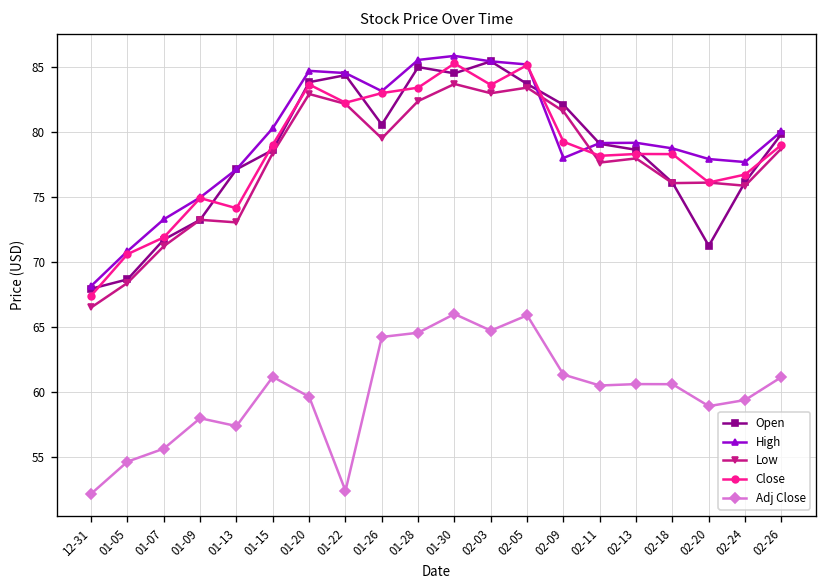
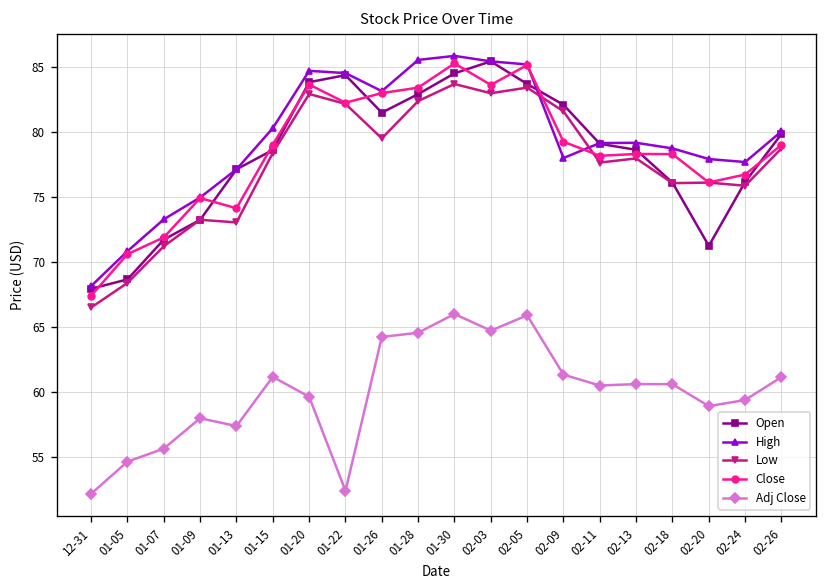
  {
    "Open": {
      "01-05": 68.7,
-     "01-26": 80.6,
-     "01-28": 85.0,
+     "01-26": 81.5,
+     "01-28": 82.9,
      "01-30": 84.5,
      "02-05": 83.7,
      "02-09": 82.1,
      "02-13": 78.6,
      "02-20": 71.2,
      "02-24": 76.2
    },
    "High": {
      "01-07": 73.3,
      "01-15": 80.3,
      "01-20": 84.7,
      "01-28": 85.5,
      "01-30": 85.8,
      "02-09": 78.0,
      "02-13": 79.2,
      "02-18": 78.7,
      "02-20": 77.9,
      "02-24": 77.7
    },
    "Adj Close": {
      "12-31": 52.2,
      "01-05": 54.7,
      "01-07": 55.6,
      "01-09": 58.0,
      "01-13": 57.4,
      "01-15": 61.2,
      "01-20": 59.6,
      "01-22": 52.4,
      "01-26": 64.2,
      "01-28": 64.6,
      "01-30": 66.0,
      "02-03": 64.7,
      "02-05": 65.9,
      "02-09": 61.3,
      "02-11": 60.5,
      "02-13": 60.6,
      "02-18": 60.6,
      "02-20": 58.9,
      "02-24": 59.4,
      "02-26": 61.2
    }
  }
